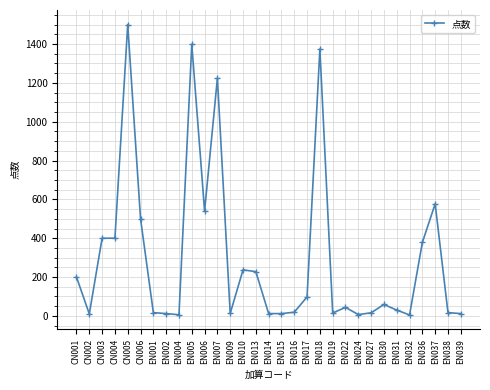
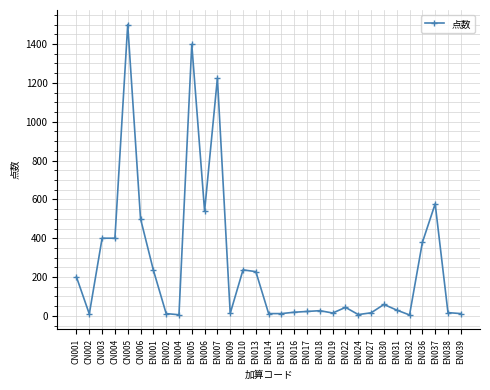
  {
    "CN001": 200,
    "CN002": 10,
    "CN003": 400,
    "CN004": 400,
    "CN005": 1500,
    "CN006": 500,
-   "EN001": 20,
+   "EN001": 240,
    "EN002": 10,
    "EN004": 10,
    "EN005": 1400,
    "EN006": 540,
    "EN007": 1220,
    "EN009": 10,
    "EN010": 240,
    "EN013": 230,
    "EN014": 10,
    "EN015": 10,
    "EN016": 20,
-   "EN017": 100,
-   "EN018": 1370,
+   "EN017": 20,
+   "EN018": 30,
    "EN019": 20,
    "EN022": 40,
    "EN024": 10,
    "EN027": 20,
    "EN030": 60,
    "EN031": 30,
    "EN032": 10,
    "EN036": 380,
    "EN037": 580,
    "EN038": 20,
    "EN039": 10
  }
